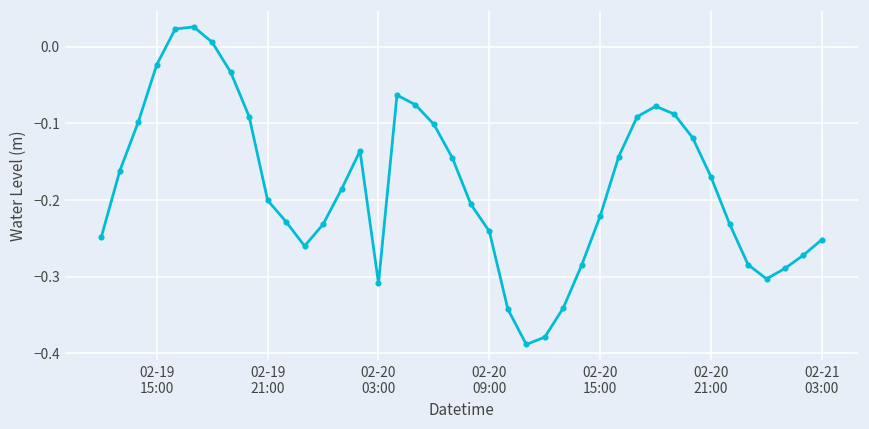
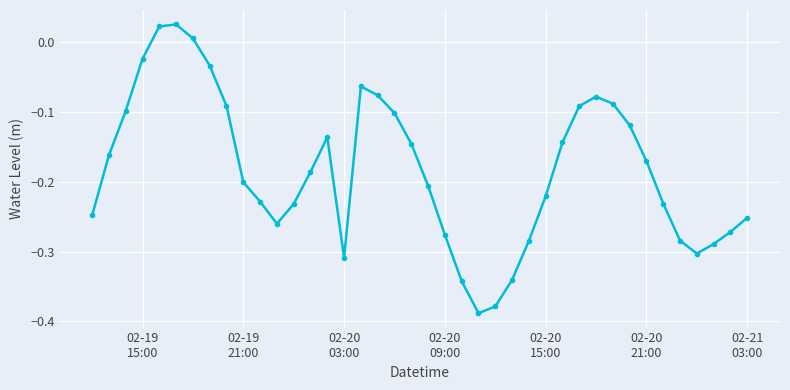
  {
    "02-19 15:00": -0.02,
    "02-19 21:00": -0.20,
    "02-20 03:00": -0.31,
-   "02-20 09:00": -0.24,
+   "02-20 09:00": -0.28,
    "02-20 15:00": -0.22,
    "02-20 21:00": -0.17,
    "02-21 03:00": -0.25
  }
